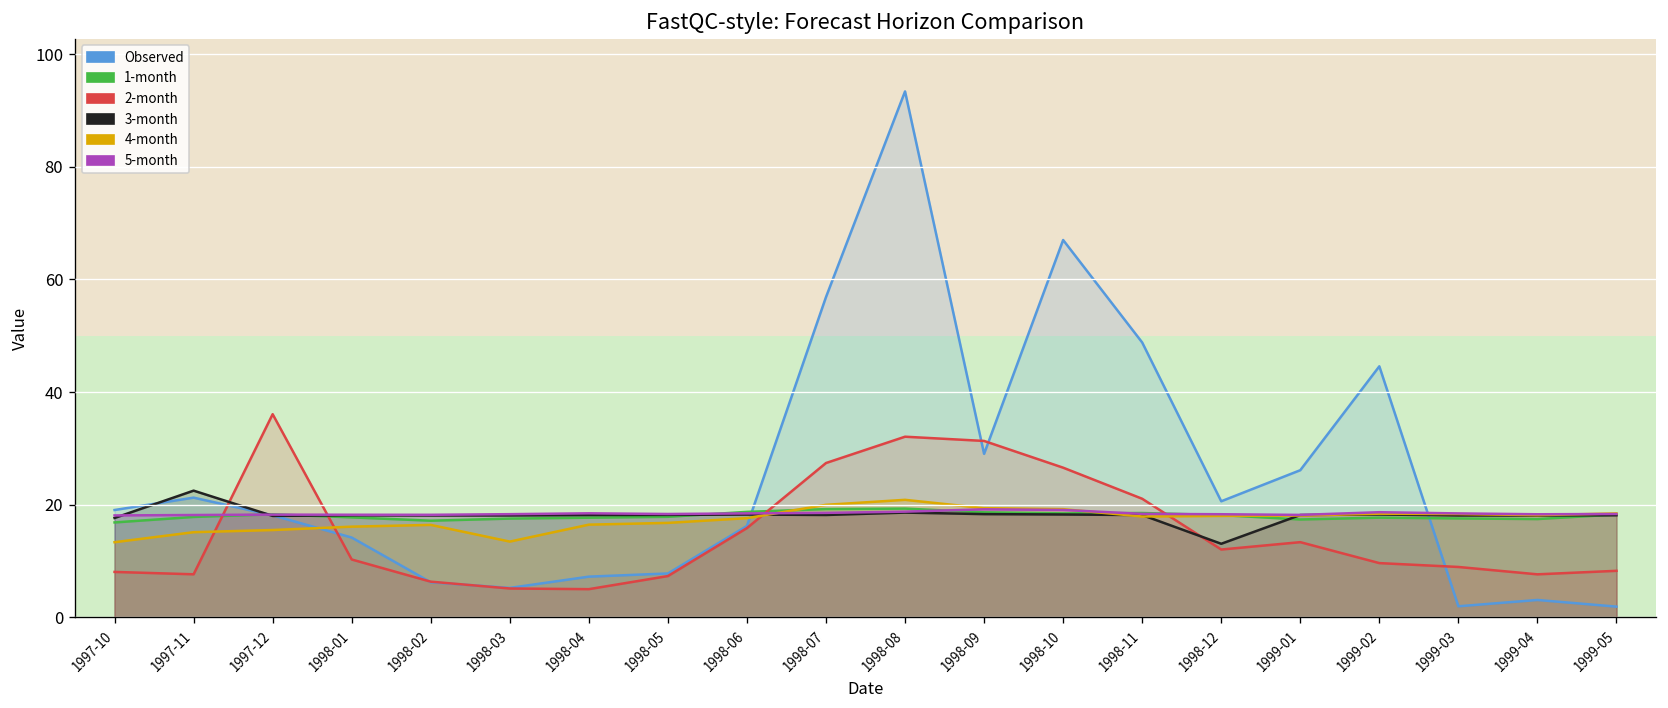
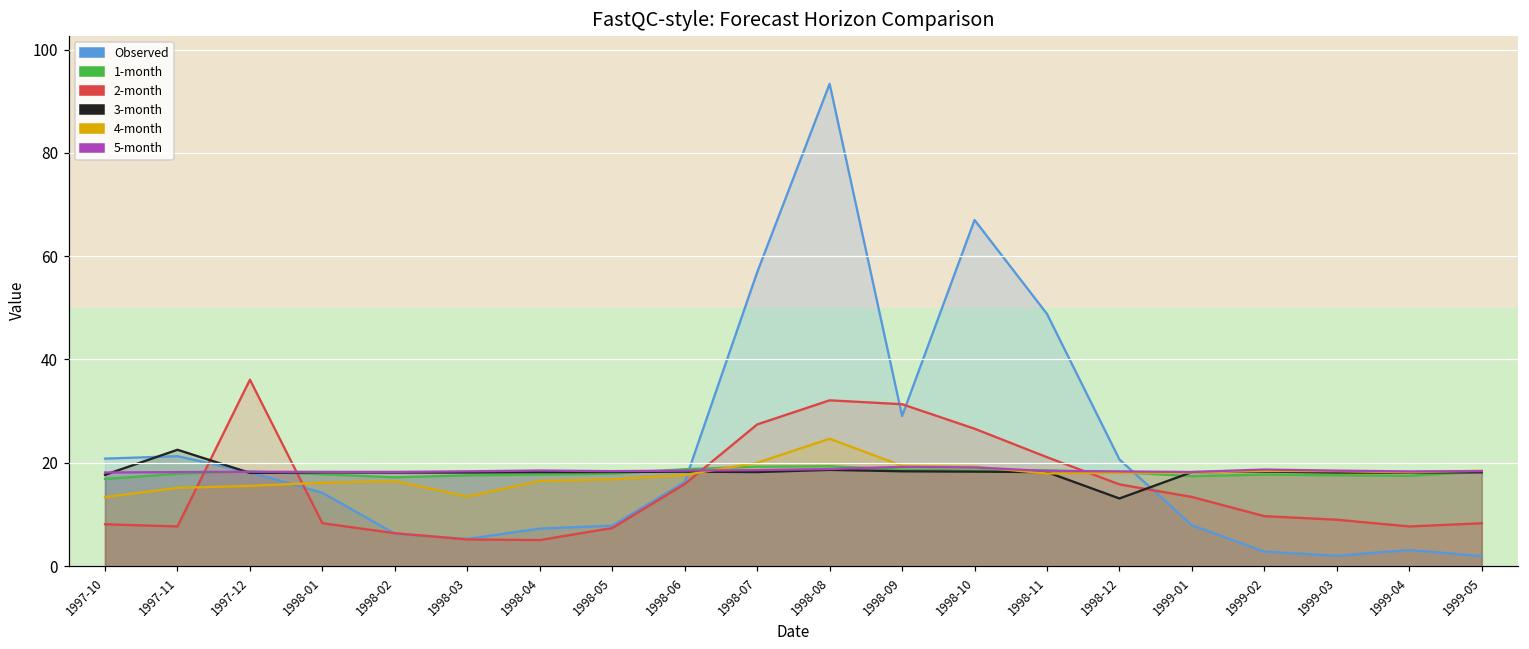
  {
    "Observed": {
-     "1997-10": 19,
+     "1997-10": 21,
      "1997-11": 21,
      "1998-01": 14,
      "1998-04": 7,
      "1998-07": 57,
      "1998-08": 93,
      "1998-09": 29,
      "1998-10": 67,
      "1998-11": 49,
      "1998-12": 21,
-     "1999-01": 26,
-     "1999-02": 45,
+     "1999-01": 8,
+     "1999-02": 3,
      "1999-03": 2,
      "1999-04": 3,
      "1999-05": 2
    },
    "1-month": {
      "1997-10": 17,
      "1998-02": 17,
      "1998-03": 18,
      "1998-07": 19,
      "1998-08": 19,
      "1999-01": 17,
      "1999-02": 18,
      "1999-04": 17
    },
    "2-month": {
      "1997-10": 8,
      "1997-11": 8,
      "1997-12": 36,
-     "1998-01": 10,
+     "1998-01": 8,
      "1998-04": 5,
      "1998-07": 27,
      "1998-08": 32,
      "1998-09": 31,
      "1998-10": 27,
      "1998-11": 21,
-     "1998-12": 12,
+     "1998-12": 16,
      "1999-01": 13,
      "1999-02": 10,
      "1999-03": 9,
      "1999-04": 8,
      "1999-05": 8
    },
    "3-month": {
      "1997-11": 23,
      "1998-12": 13
    },
    "4-month": {
      "1997-10": 13,
      "1997-11": 15,
      "1997-12": 16,
      "1998-01": 16,
      "1998-02": 16,
      "1998-03": 13,
      "1998-04": 16,
      "1998-05": 17,
      "1998-06": 18,
      "1998-07": 20,
-     "1998-08": 21
+     "1998-08": 25
    }
  }
